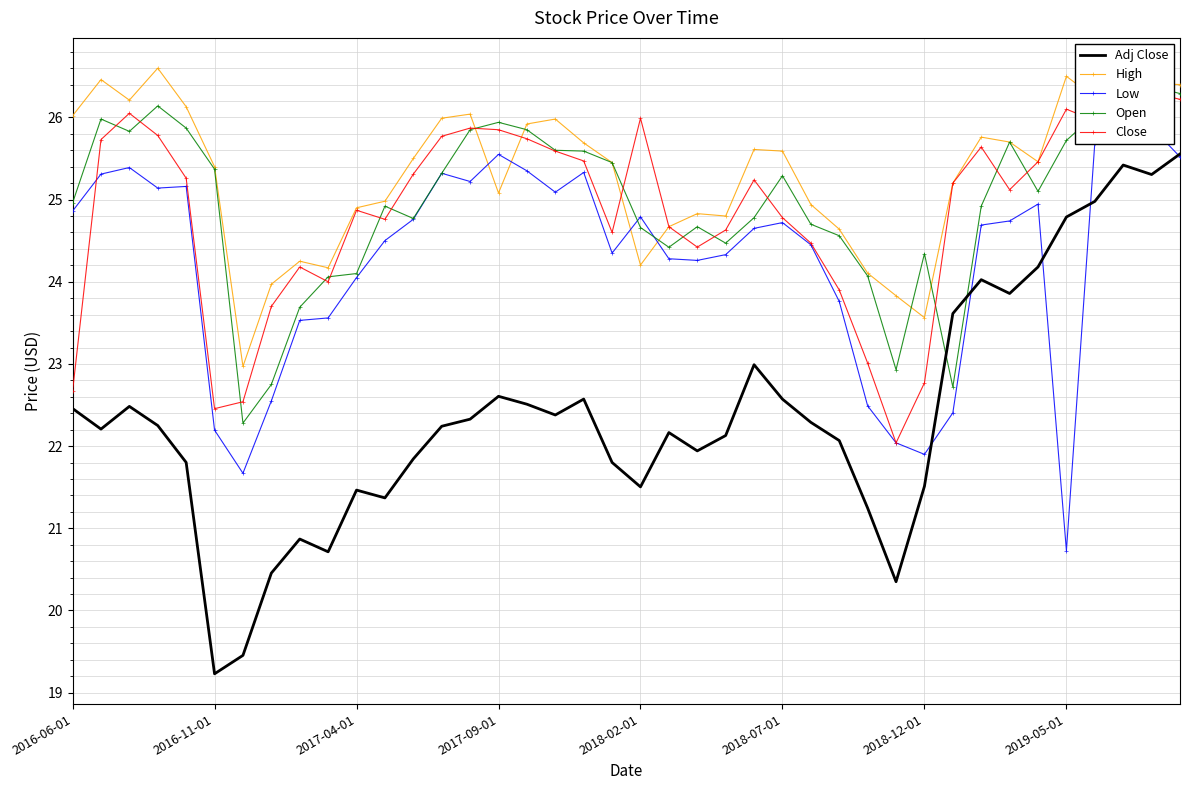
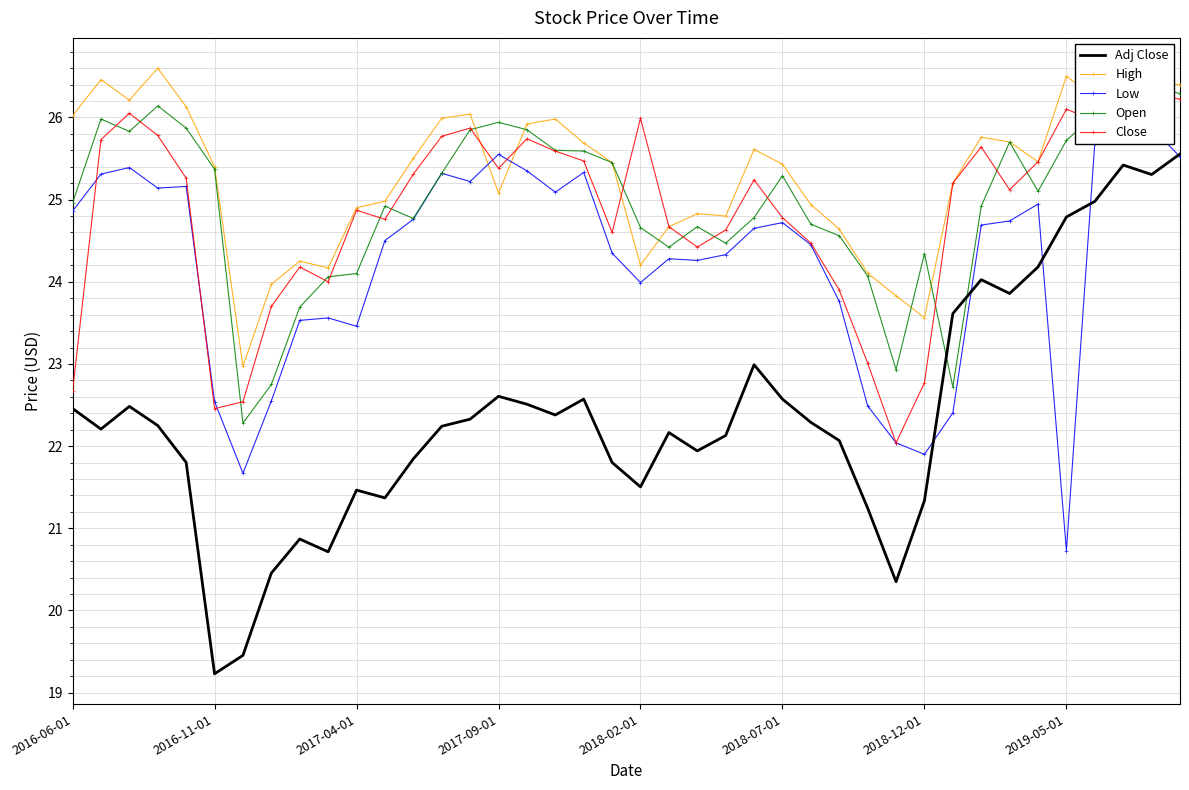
  {
    "Adj Close": {
      "2016-06-01": 22.5,
      "2016-11-01": 19.2,
      "2017-04-01": 21.5,
      "2017-09-01": 22.6,
      "2018-02-01": 21.5,
      "2018-07-01": 22.6,
-     "2018-12-01": 21.5,
+     "2018-12-01": 21.3,
      "2019-05-01": 24.8
    },
    "High": {
      "2016-06-01": 26.0,
      "2017-09-01": 25.1,
      "2018-02-01": 24.2,
-     "2018-07-01": 25.6,
+     "2018-07-01": 25.4,
      "2018-12-01": 23.6,
      "2019-05-01": 26.5
    },
    "Low": {
      "2016-06-01": 24.9,
-     "2016-11-01": 22.2,
-     "2017-04-01": 24.1,
+     "2016-11-01": 22.5,
+     "2017-04-01": 23.5,
      "2017-09-01": 25.5,
-     "2018-02-01": 24.8,
+     "2018-02-01": 24.0,
      "2018-07-01": 24.7,
      "2018-12-01": 21.9,
      "2019-05-01": 20.7
    },
    "Open": {
      "2016-06-01": 25.0,
      "2017-04-01": 24.1,
      "2017-09-01": 25.9,
      "2018-02-01": 24.7,
      "2018-07-01": 25.3,
      "2018-12-01": 24.3,
      "2019-05-01": 25.7
    },
    "Close": {
      "2016-06-01": 22.7,
      "2016-11-01": 22.5,
-     "2017-09-01": 25.9,
+     "2017-09-01": 25.4,
      "2018-02-01": 26.0,
      "2018-07-01": 24.8,
      "2018-12-01": 22.8,
      "2019-05-01": 26.1
    }
  }
